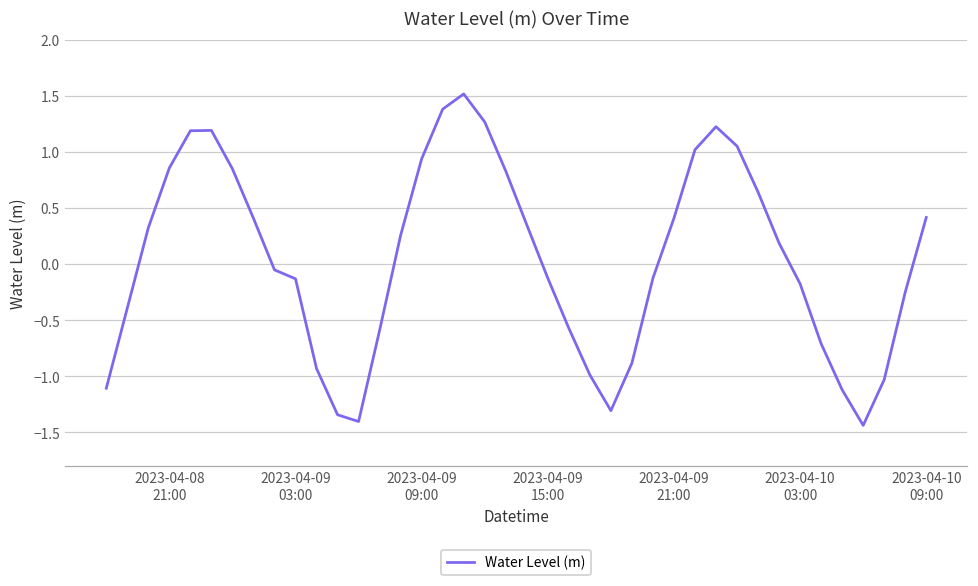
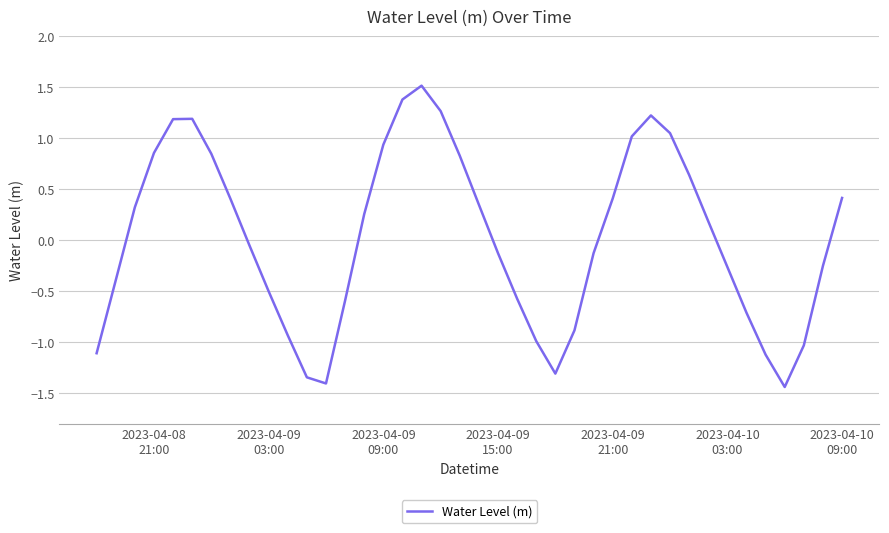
  {
    "2023-04-08 21:00": 0.86,
-   "2023-04-09 03:00": -0.13,
+   "2023-04-09 03:00": -0.50,
    "2023-04-09 09:00": 0.94,
    "2023-04-09 15:00": -0.13,
    "2023-04-09 21:00": 0.41,
-   "2023-04-10 03:00": -0.18,
+   "2023-04-10 03:00": -0.26,
    "2023-04-10 09:00": 0.42
  }
